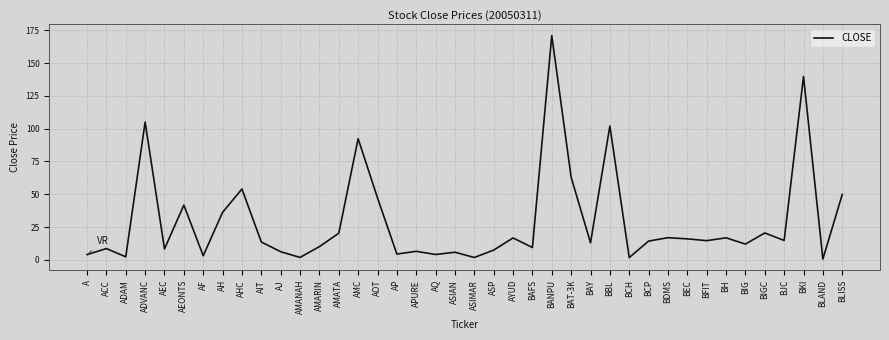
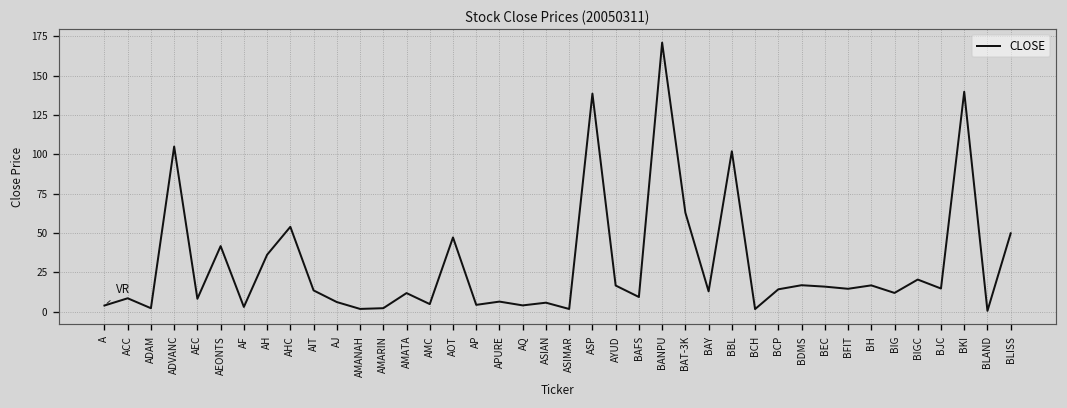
  {
    "A": 4,
    "ACC": 9,
    "ADAM": 2,
    "ADVANC": 105,
    "AEC": 8,
    "AEONTS": 42,
    "AF": 3,
    "AH": 36,
    "AHC": 54,
    "AIT": 14,
    "AJ": 6,
    "AMANAH": 2,
-   "AMARIN": 10,
-   "AMATA": 20,
-   "AMC": 92,
+   "AMARIN": 2,
+   "AMATA": 12,
+   "AMC": 5,
    "AOT": 47,
    "AP": 4,
    "APURE": 6,
    "AQ": 4,
    "ASIAN": 6,
    "ASIMAR": 2,
-   "ASP": 7,
+   "ASP": 139,
    "AYUD": 17,
    "BAFS": 9,
    "BANPU": 171,
    "BAT-3K": 63,
    "BAY": 13,
    "BBL": 102,
    "BCH": 2,
    "BCP": 14,
    "BDMS": 17,
    "BEC": 16,
    "BFIT": 15,
    "BH": 17,
    "BIG": 12,
    "BIGC": 21,
    "BJC": 15,
    "BKI": 140,
    "BLAND": 1,
    "BLISS": 50
  }
